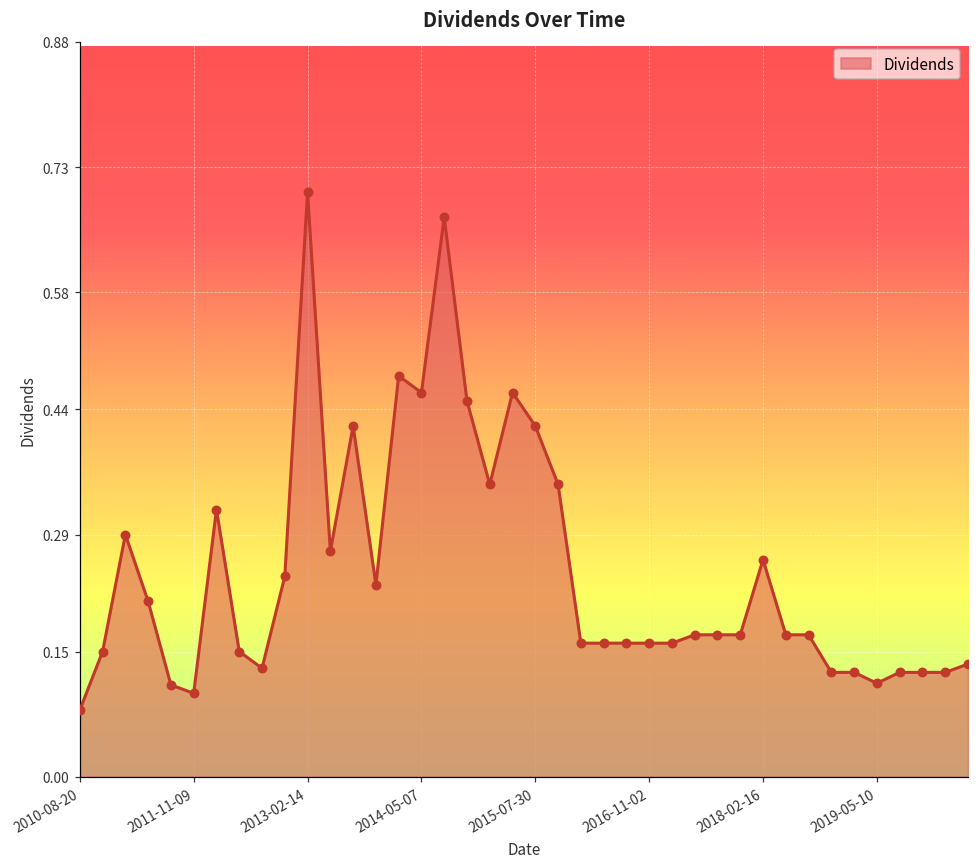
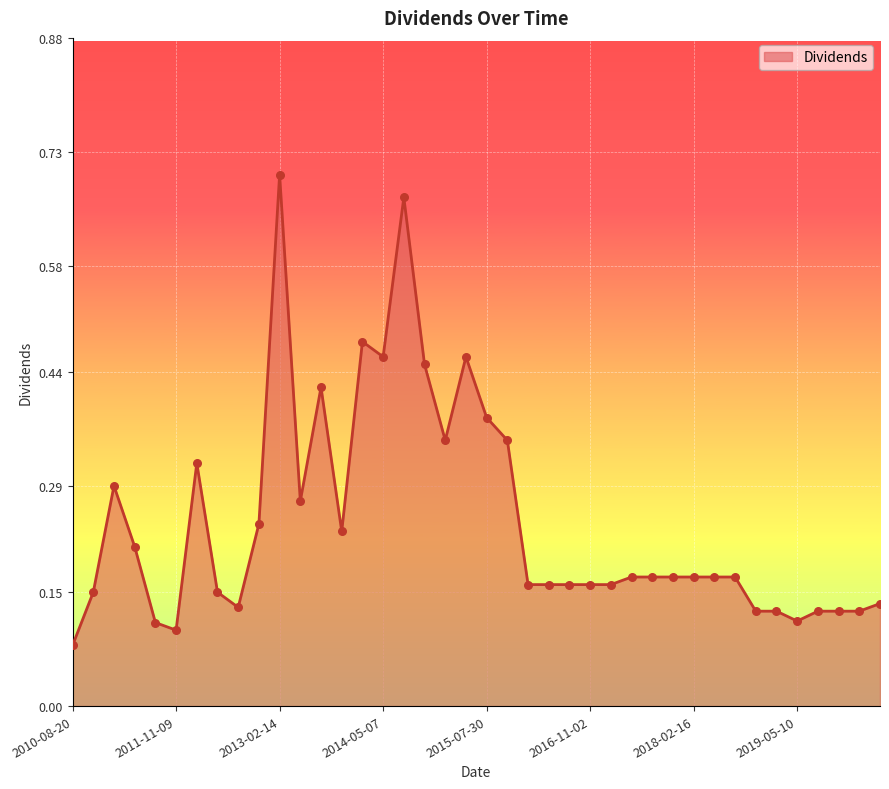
  {
    "2010-08-20": 0.08,
    "2011-11-09": 0.10,
    "2013-02-14": 0.70,
    "2014-05-07": 0.46,
-   "2015-07-30": 0.42,
+   "2015-07-30": 0.38,
    "2016-11-02": 0.16,
-   "2018-02-16": 0.26,
+   "2018-02-16": 0.17,
    "2019-05-10": 0.11
  }
